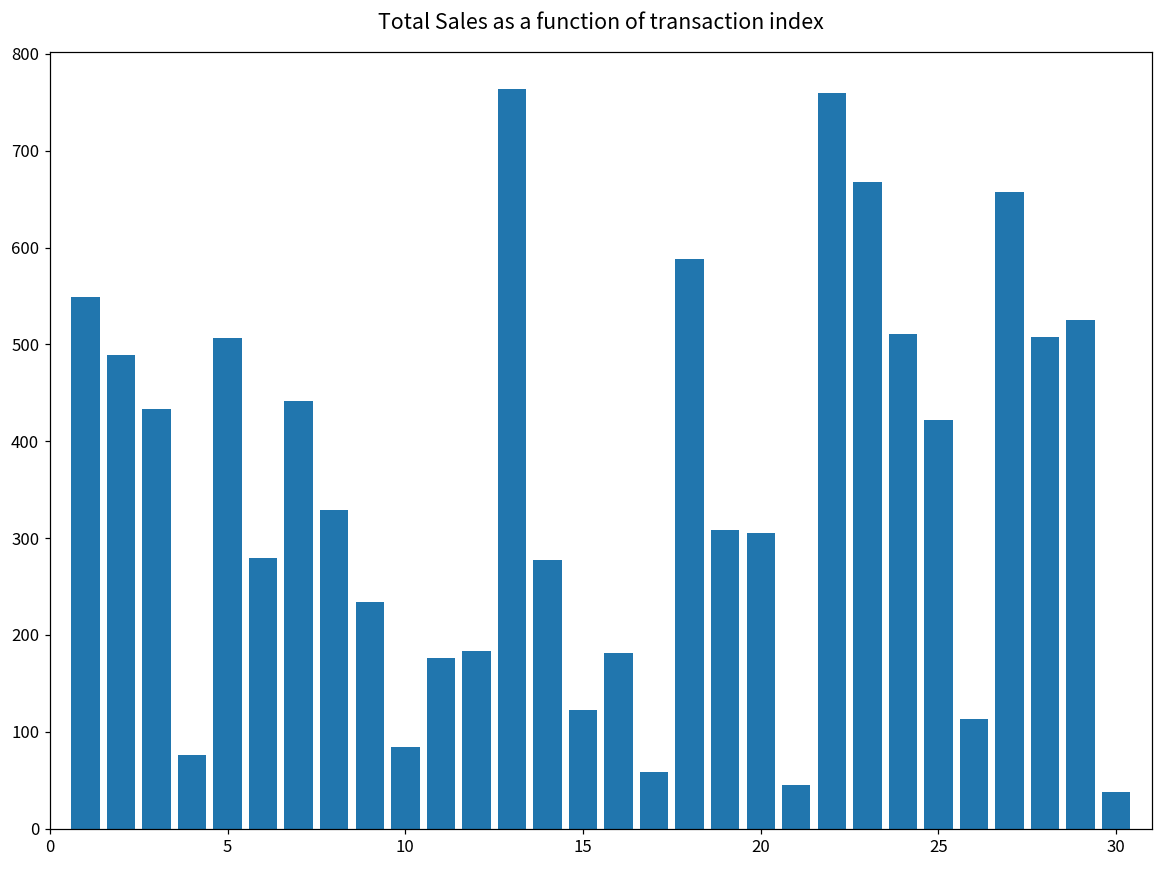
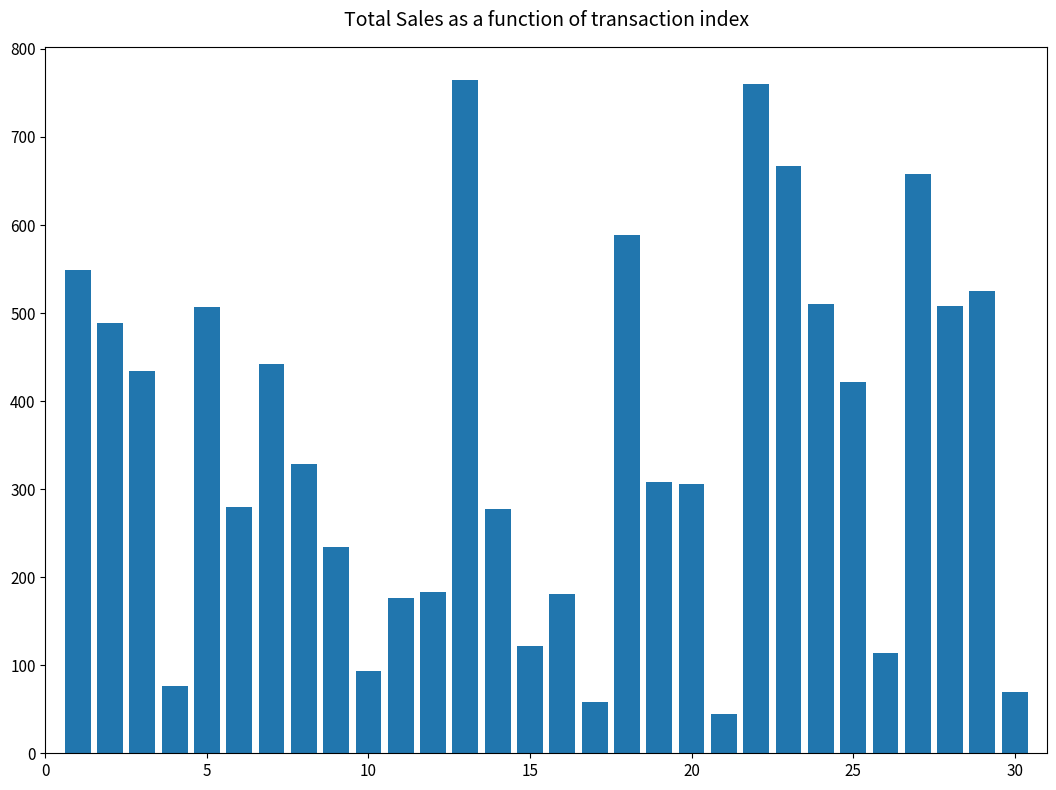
  {
    "5": 510,
-   "10": 80,
+   "10": 90,
    "15": 120,
    "20": 310,
    "25": 420,
-   "30": 40
+   "30": 70
  }
